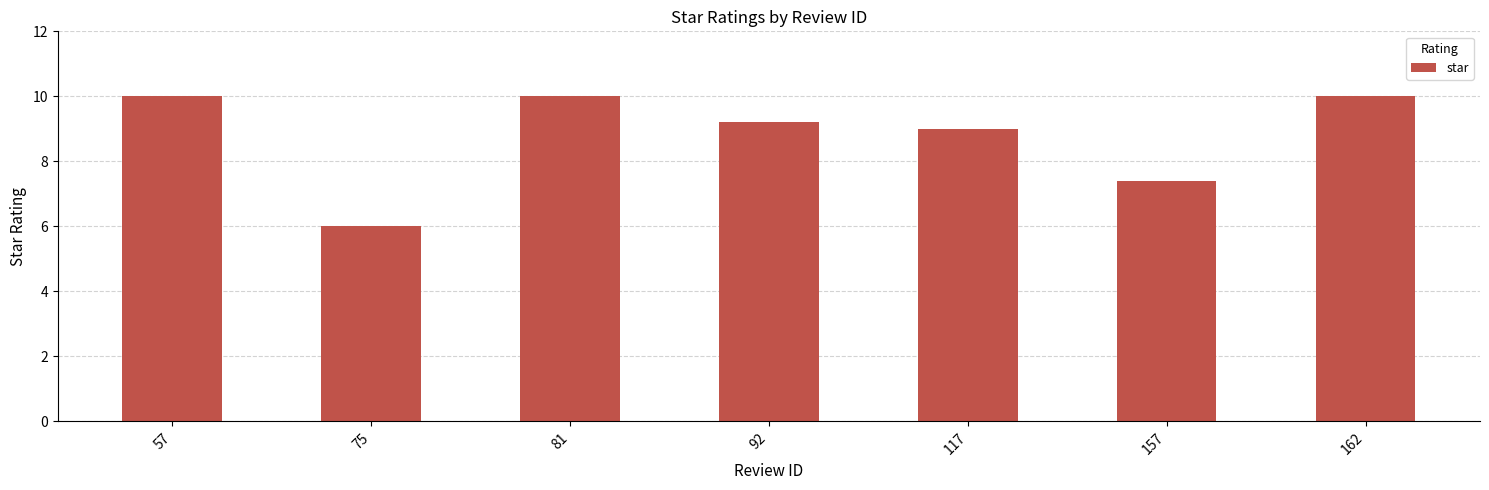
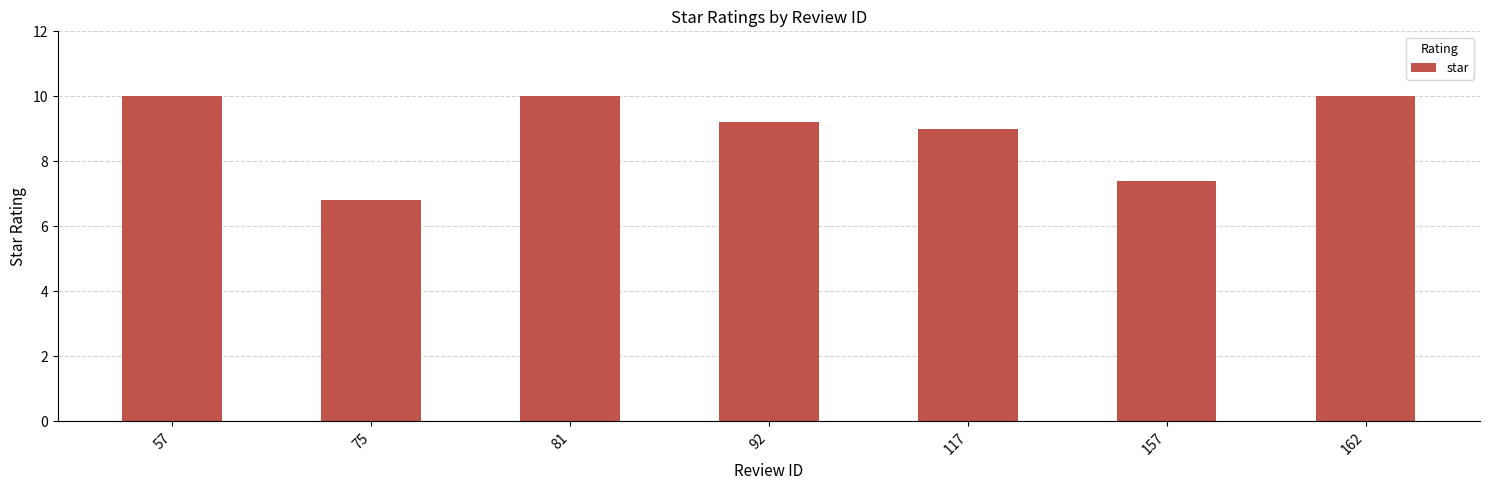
  {
    "57": 10.0,
-   "75": 6.0,
+   "75": 6.8,
    "81": 10.0,
    "92": 9.2,
    "117": 9.0,
    "157": 7.4,
    "162": 10.0
  }
